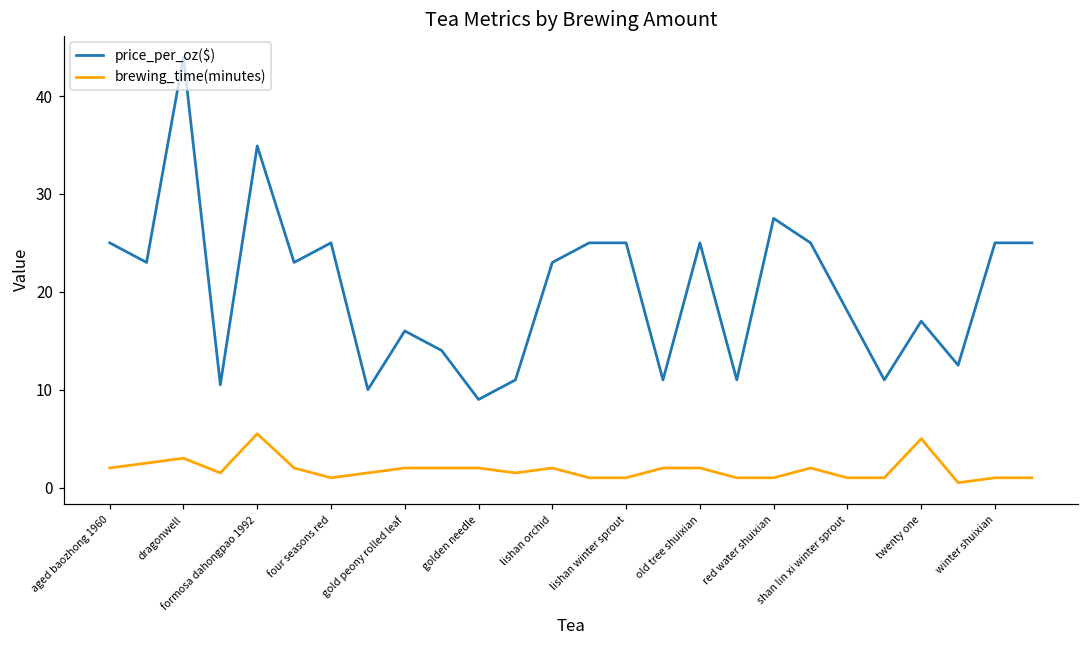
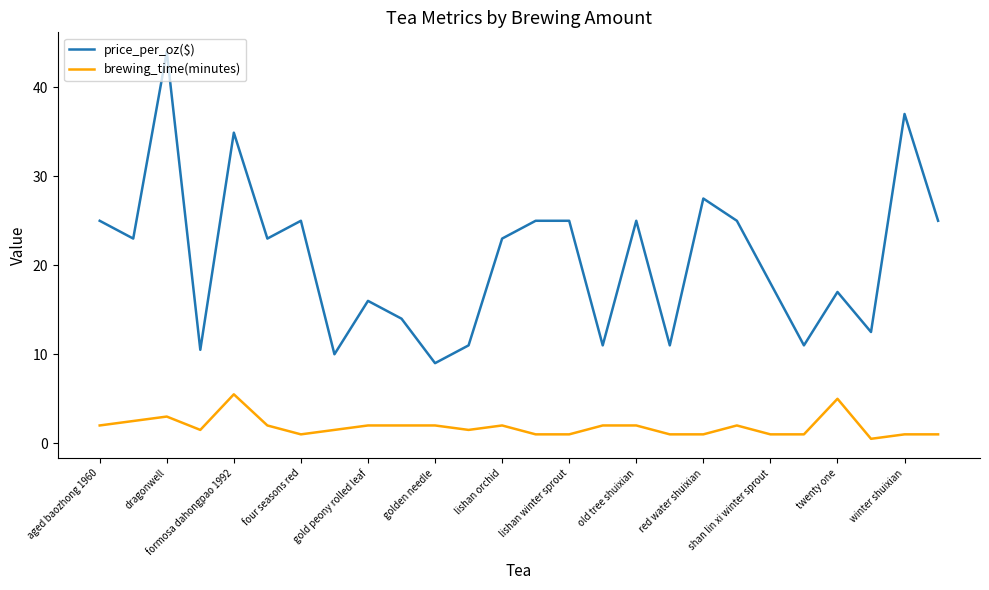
  {
    "price_per_oz($)": {
      "aged baozhong 1960": 25,
      "formosa dahongpao 1992": 35,
      "four seasons red": 25,
      "gold peony rolled leaf": 16,
      "golden needle": 9,
      "lishan orchid": 23,
      "lishan winter sprout": 25,
      "old tree shuixian": 25,
      "red water shuixian": 28,
      "shan lin xi winter sprout": 18,
      "twenty one": 17,
-     "winter shuixian": 25
+     "winter shuixian": 37
    },
    "brewing_time(minutes)": {
      "aged baozhong 1960": 2,
      "dragonwell": 3,
      "formosa dahongpao 1992": 6,
      "four seasons red": 1,
      "gold peony rolled leaf": 2,
      "golden needle": 2,
      "lishan orchid": 2,
      "lishan winter sprout": 1,
      "old tree shuixian": 2,
      "red water shuixian": 1,
      "shan lin xi winter sprout": 1,
      "twenty one": 5,
      "winter shuixian": 1
    }
  }
